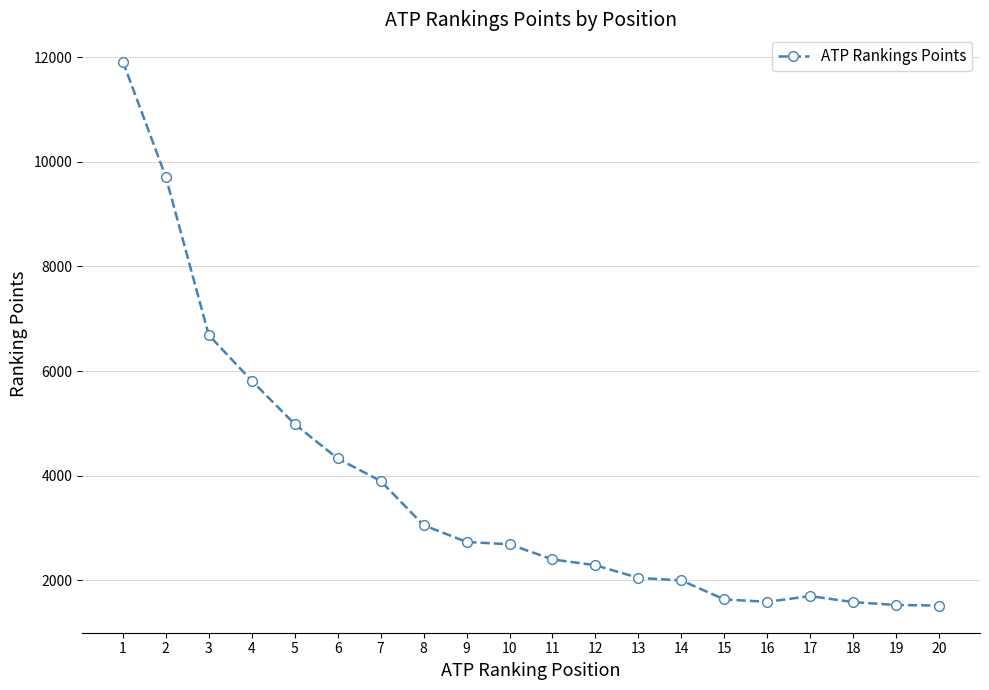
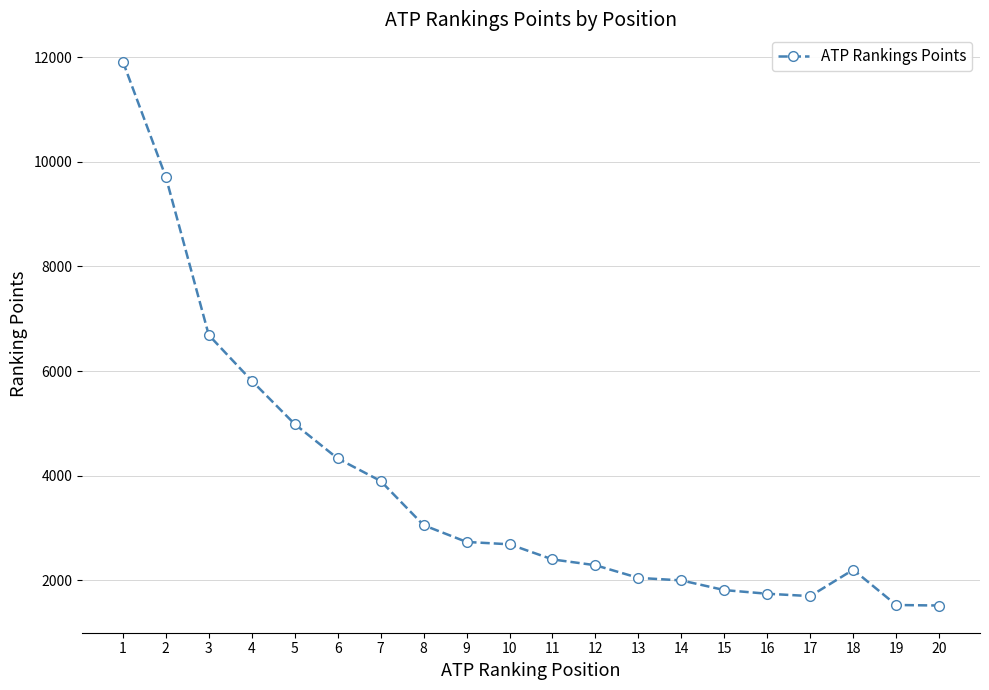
  {
    "1": 11900,
    "2": 9700,
    "3": 6700,
    "4": 5800,
    "5": 5000,
    "6": 4300,
    "7": 3900,
    "8": 3100,
    "9": 2700,
    "10": 2700,
    "11": 2400,
    "12": 2300,
    "13": 2000,
    "14": 2000,
-   "15": 1600,
-   "16": 1600,
+   "15": 1800,
+   "16": 1700,
    "17": 1700,
-   "18": 1600,
+   "18": 2200,
    "19": 1500,
    "20": 1500
  }
